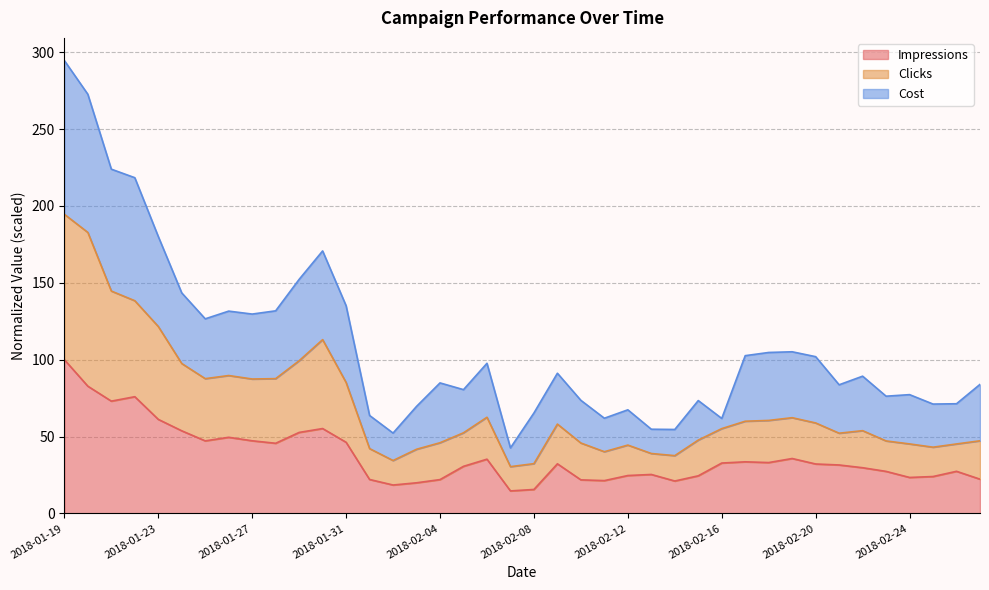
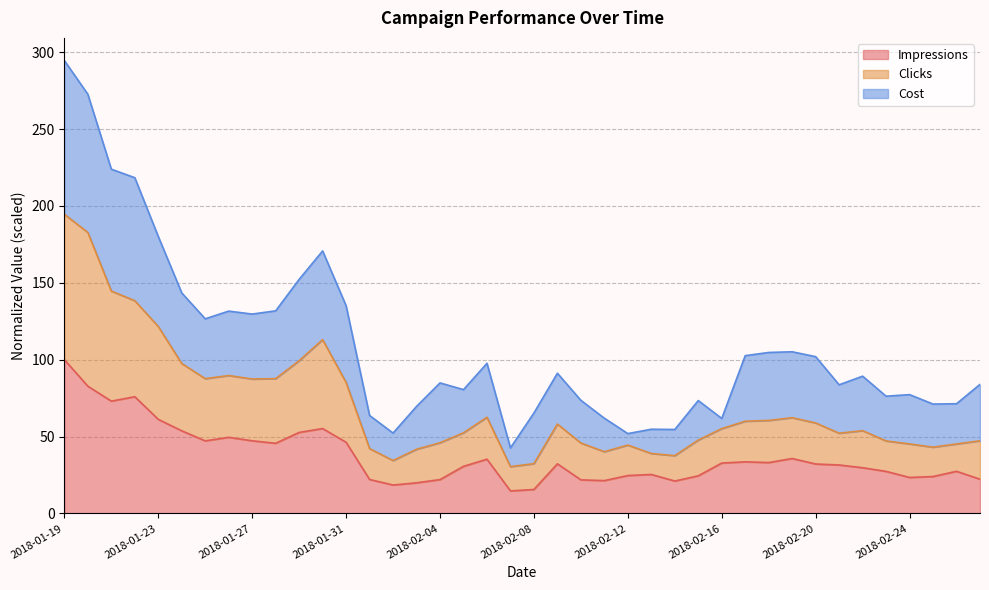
  {
    "Cost": {
      "2018-01-19": 100,
      "2018-01-23": 59,
      "2018-01-27": 42,
      "2018-01-31": 50,
      "2018-02-04": 39,
      "2018-02-08": 33,
-     "2018-02-12": 23,
+     "2018-02-12": 7,
      "2018-02-16": 7,
      "2018-02-20": 43,
      "2018-02-24": 32
    }
  }
